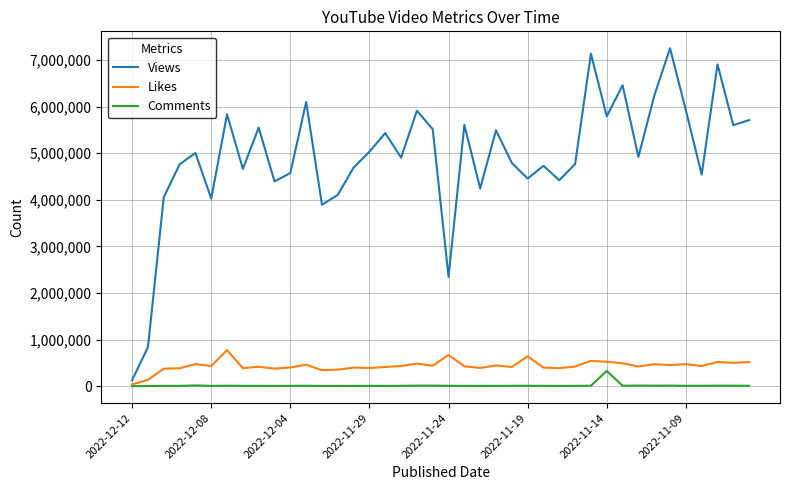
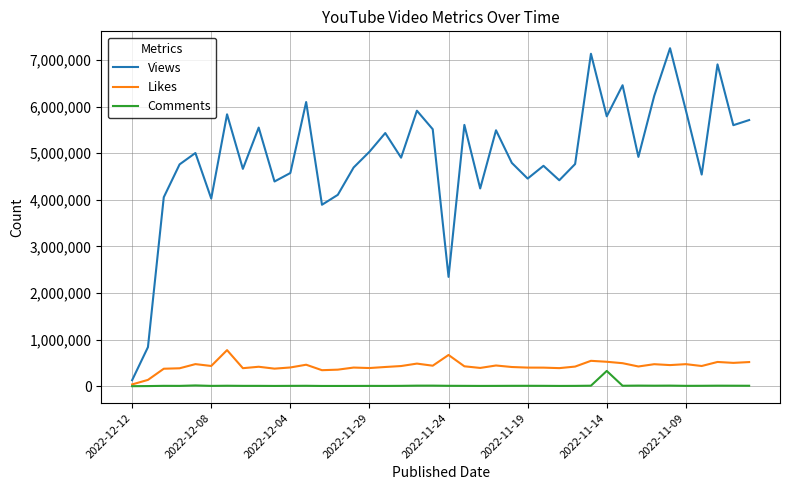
  {
    "Views": {
      "2022-12-04": "4,600,000",
      "2022-11-29": "5,000,000",
      "2022-11-24": "2,300,000",
      "2022-11-19": "4,500,000",
      "2022-11-14": "5,800,000",
      "2022-11-09": "5,900,000"
    },
    "Likes": {
      "2022-12-04": "400,000",
      "2022-11-29": "400,000",
      "2022-11-24": "700,000",
-     "2022-11-19": "600,000",
+     "2022-11-19": "400,000",
      "2022-11-14": "500,000",
      "2022-11-09": "500,000"
    },
    "Comments": {
      "2022-12-04": "0",
      "2022-11-29": "0",
      "2022-11-24": "0",
      "2022-11-19": "0",
      "2022-11-14": "300,000",
      "2022-11-09": "0"
    }
  }
